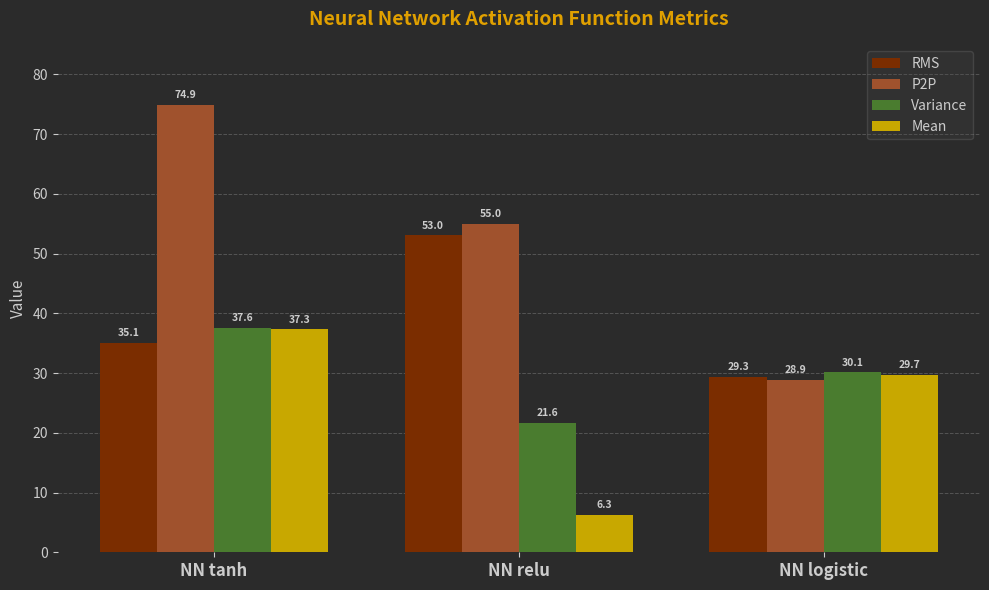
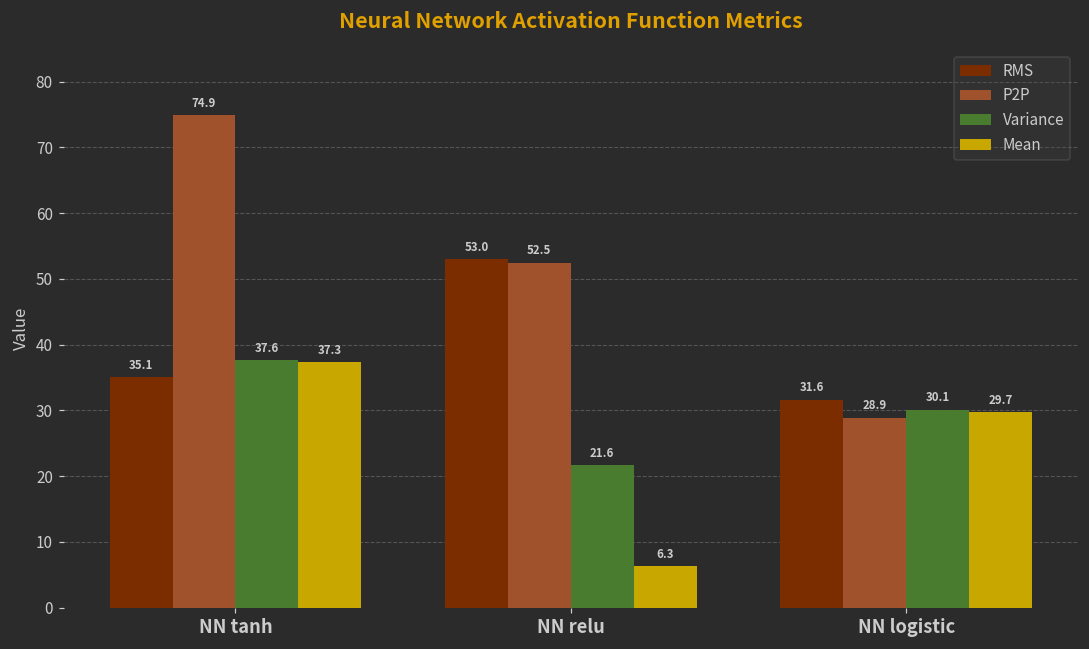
  {
    "RMS": {
      "NN tanh": 35.1,
      "NN relu": 53.0,
-     "NN logistic": 29.3
+     "NN logistic": 31.6
    },
    "P2P": {
      "NN tanh": 74.9,
-     "NN relu": 55.0,
+     "NN relu": 52.5,
      "NN logistic": 28.9
    },
    "Variance": {
      "NN tanh": 37.6,
      "NN relu": 21.6,
      "NN logistic": 30.1
    },
    "Mean": {
      "NN tanh": 37.3,
      "NN relu": 6.3,
      "NN logistic": 29.7
    }
  }
